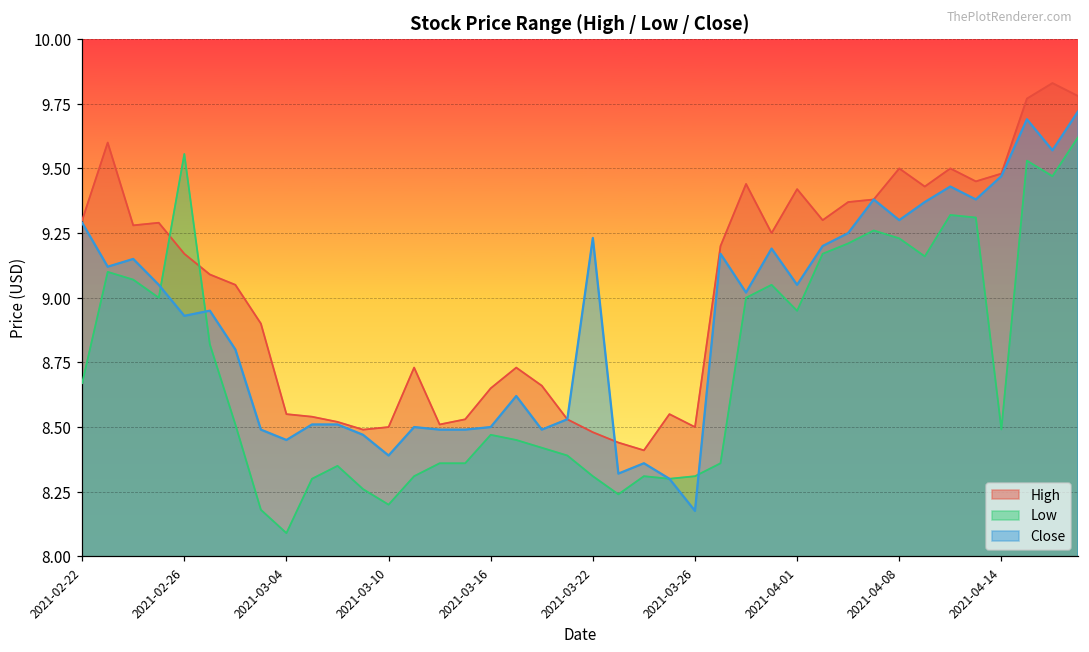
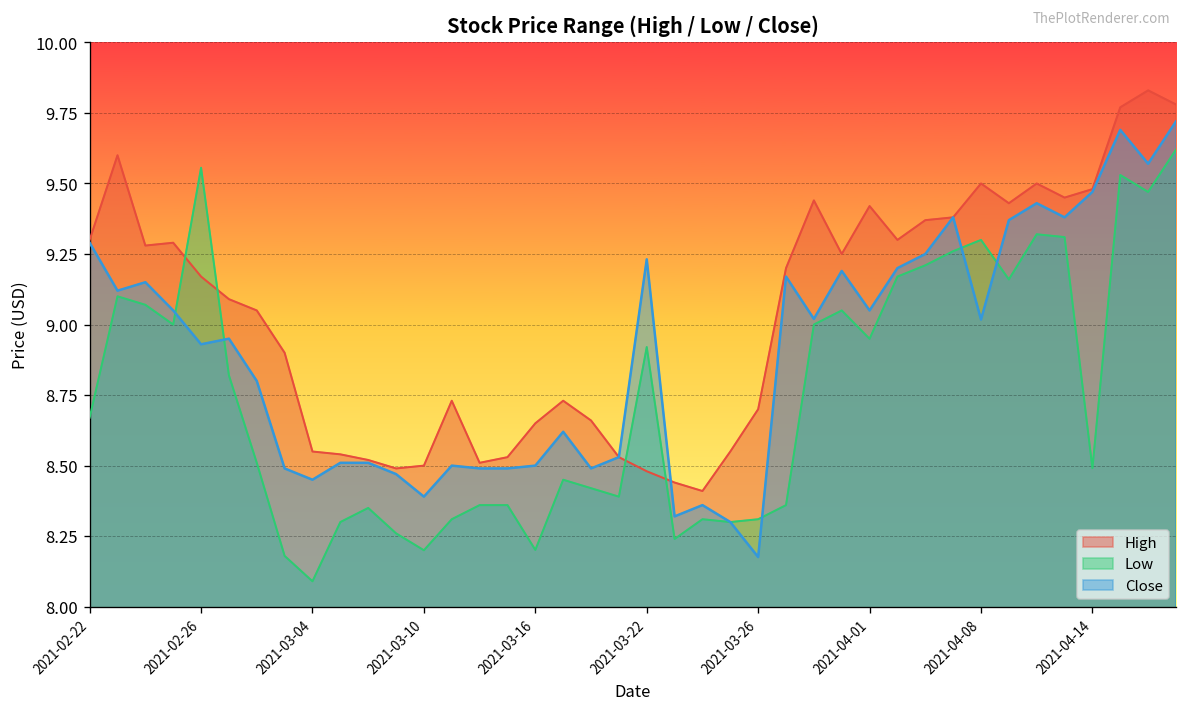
  {
    "High": {
      "2021-02-26": 9.17,
      "2021-03-04": 8.55,
      "2021-03-10": 8.5,
      "2021-03-16": 8.65,
      "2021-03-22": 8.48,
-     "2021-03-26": 8.5,
+     "2021-03-26": 8.7,
      "2021-04-01": 9.42,
      "2021-04-08": 9.5
    },
    "Low": {
      "2021-02-22": 8.67,
      "2021-02-26": 9.56,
      "2021-03-04": 8.09,
      "2021-03-10": 8.20,
-     "2021-03-16": 8.47,
-     "2021-03-22": 8.31,
+     "2021-03-16": 8.20,
+     "2021-03-22": 8.92,
      "2021-03-26": 8.31,
      "2021-04-01": 8.95,
-     "2021-04-08": 9.23,
+     "2021-04-08": 9.30,
      "2021-04-14": 8.49
    },
    "Close": {
      "2021-02-26": 8.93,
      "2021-03-04": 8.45,
      "2021-03-10": 8.39,
      "2021-03-16": 8.50,
      "2021-03-22": 9.23,
      "2021-03-26": 8.18,
      "2021-04-01": 9.05,
-     "2021-04-08": 9.30
+     "2021-04-08": 9.02
    }
  }
